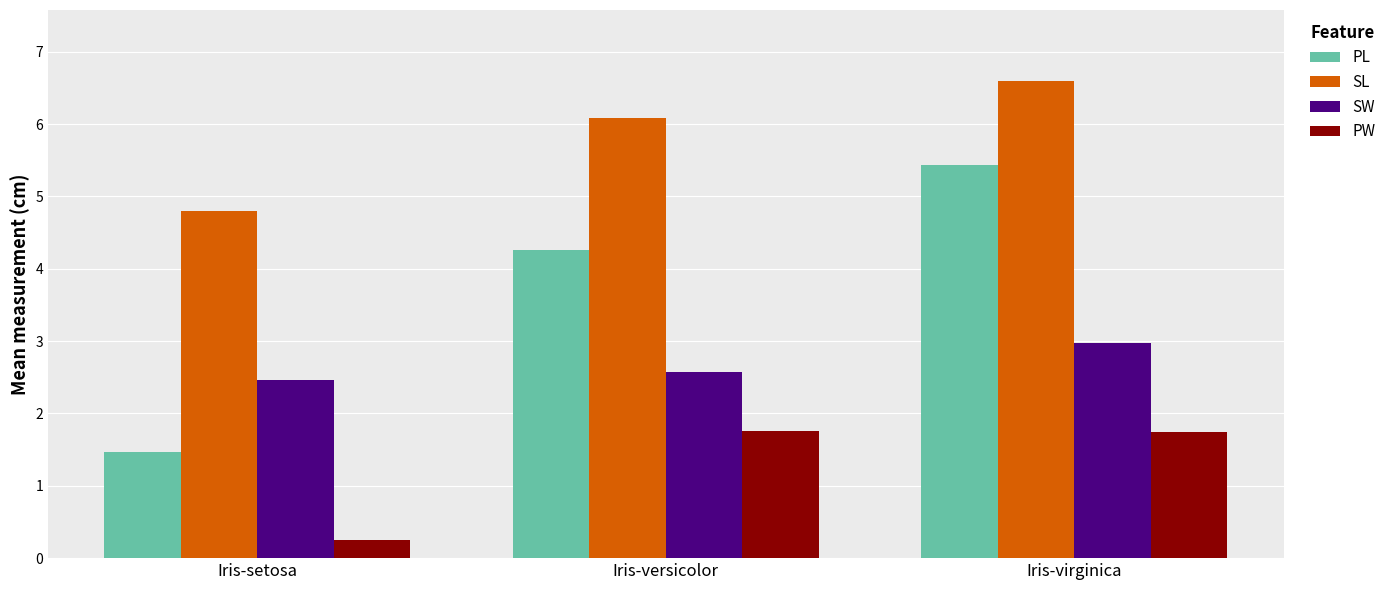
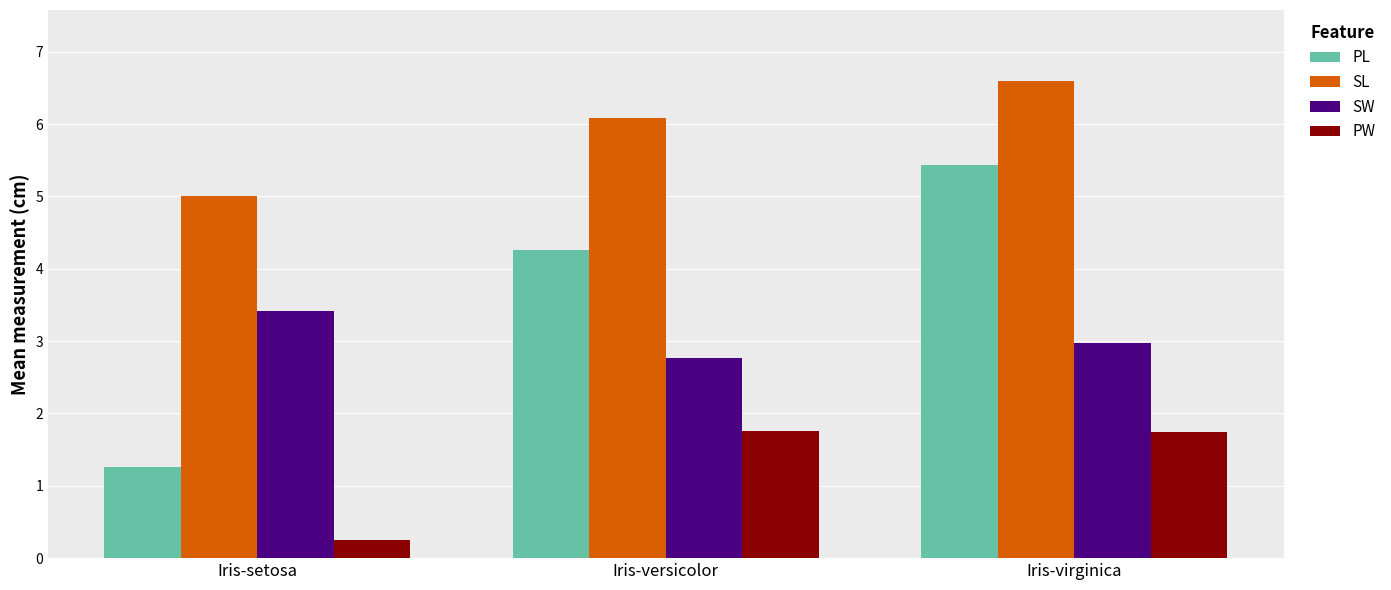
  {
    "PL": {
-     "Iris-setosa": 1.5,
+     "Iris-setosa": 1.3,
      "Iris-versicolor": 4.3,
      "Iris-virginica": 5.4
    },
    "SL": {
-     "Iris-setosa": 4.8,
+     "Iris-setosa": 5.0,
      "Iris-versicolor": 6.1,
      "Iris-virginica": 6.6
    },
    "SW": {
-     "Iris-setosa": 2.5,
-     "Iris-versicolor": 2.6,
+     "Iris-setosa": 3.4,
+     "Iris-versicolor": 2.8,
      "Iris-virginica": 3.0
    },
    "PW": {
      "Iris-setosa": 0.2,
      "Iris-versicolor": 1.8,
      "Iris-virginica": 1.7
    }
  }
